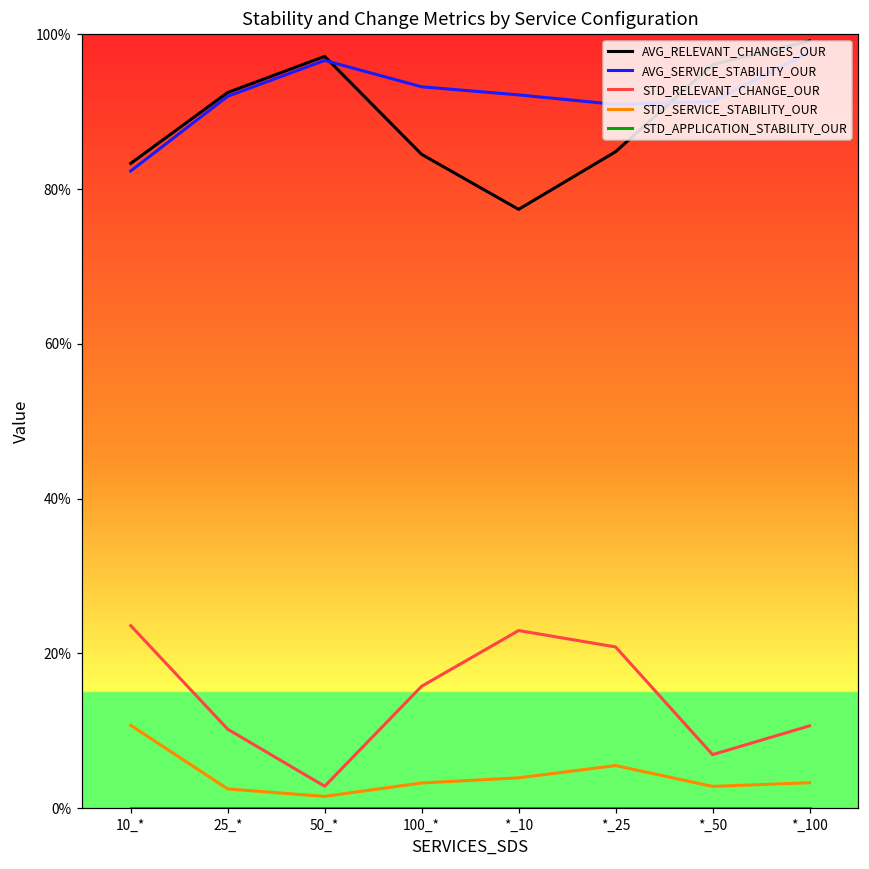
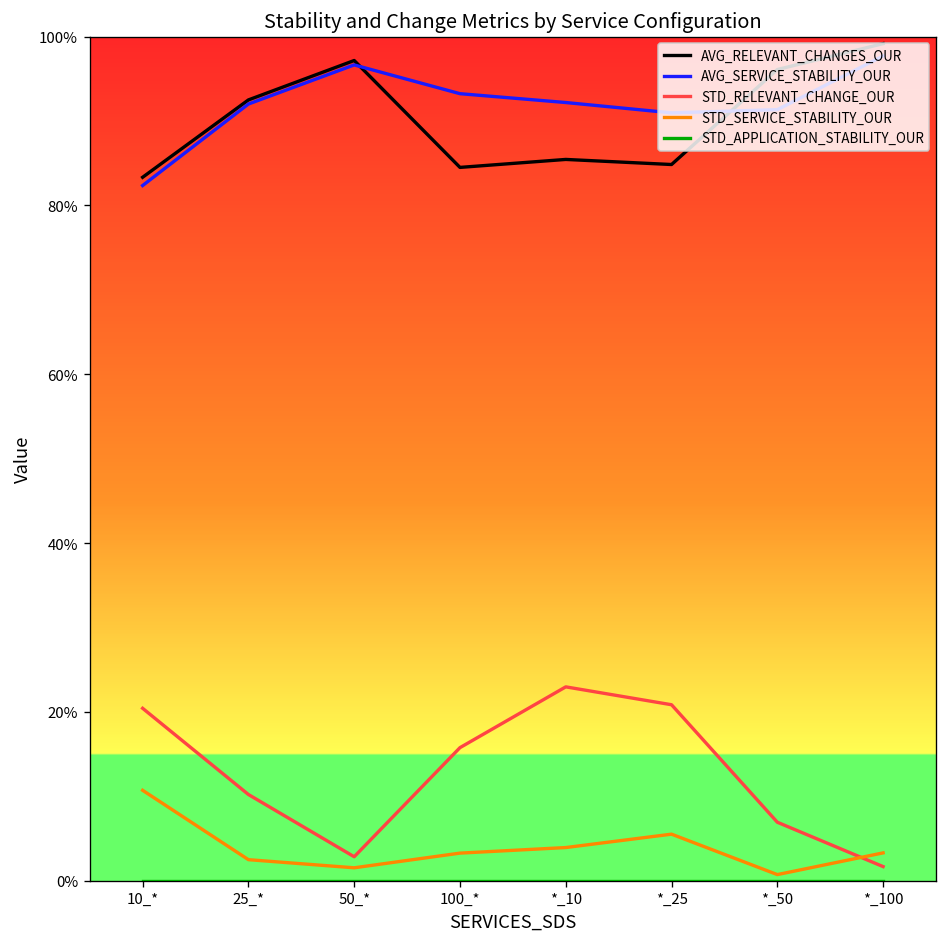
  {
    "AVG_RELEVANT_CHANGES_OUR": {
      "10_*": "83%",
      "25_*": "93%",
      "50_*": "97%",
      "100_*": "85%",
-     "*_10": "77%",
+     "*_10": "85%",
      "*_25": "85%"
    },
    "AVG_SERVICE_STABILITY_OUR": {
      "10_*": "82%",
      "25_*": "92%",
      "50_*": "97%",
      "100_*": "93%",
      "*_10": "92%"
    },
    "STD_RELEVANT_CHANGE_OUR": {
-     "10_*": "24%",
+     "10_*": "20%",
      "25_*": "10%",
      "50_*": "3%",
      "100_*": "16%",
      "*_10": "23%",
      "*_25": "21%",
      "*_50": "7%",
-     "*_100": "11%"
+     "*_100": "2%"
    },
    "STD_SERVICE_STABILITY_OUR": {
      "10_*": "11%",
      "25_*": "2%",
      "50_*": "2%",
      "100_*": "3%",
      "*_10": "4%",
      "*_25": "6%",
-     "*_50": "3%",
+     "*_50": "1%",
      "*_100": "3%"
    },
    "STD_APPLICATION_STABILITY_OUR": {
      "10_*": "0%",
      "25_*": "0%",
      "50_*": "0%",
      "100_*": "0%",
      "*_10": "0%",
      "*_25": "0%",
      "*_50": "0%",
      "*_100": "0%"
    }
  }
